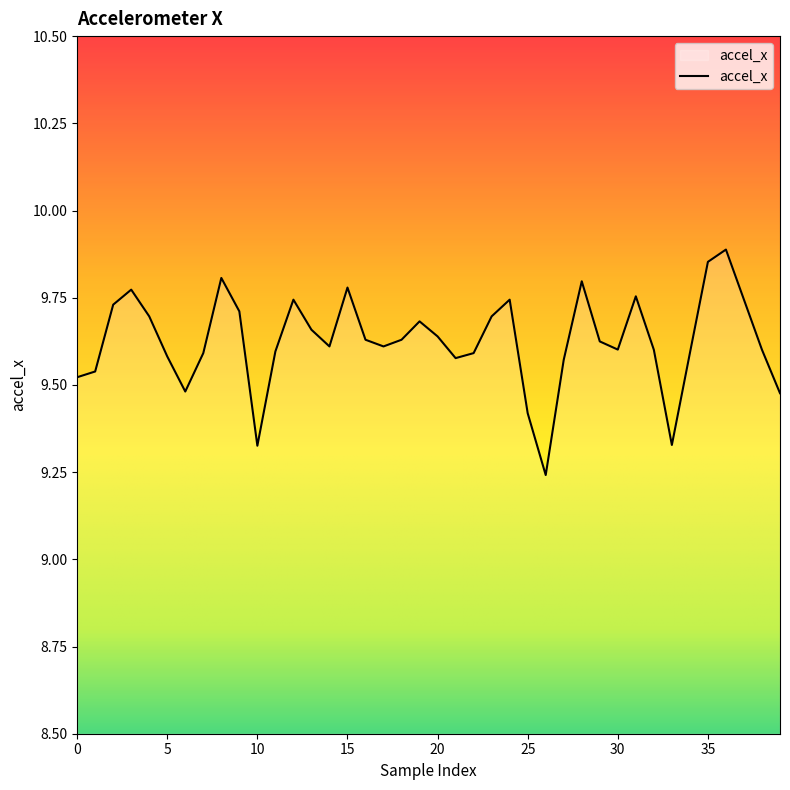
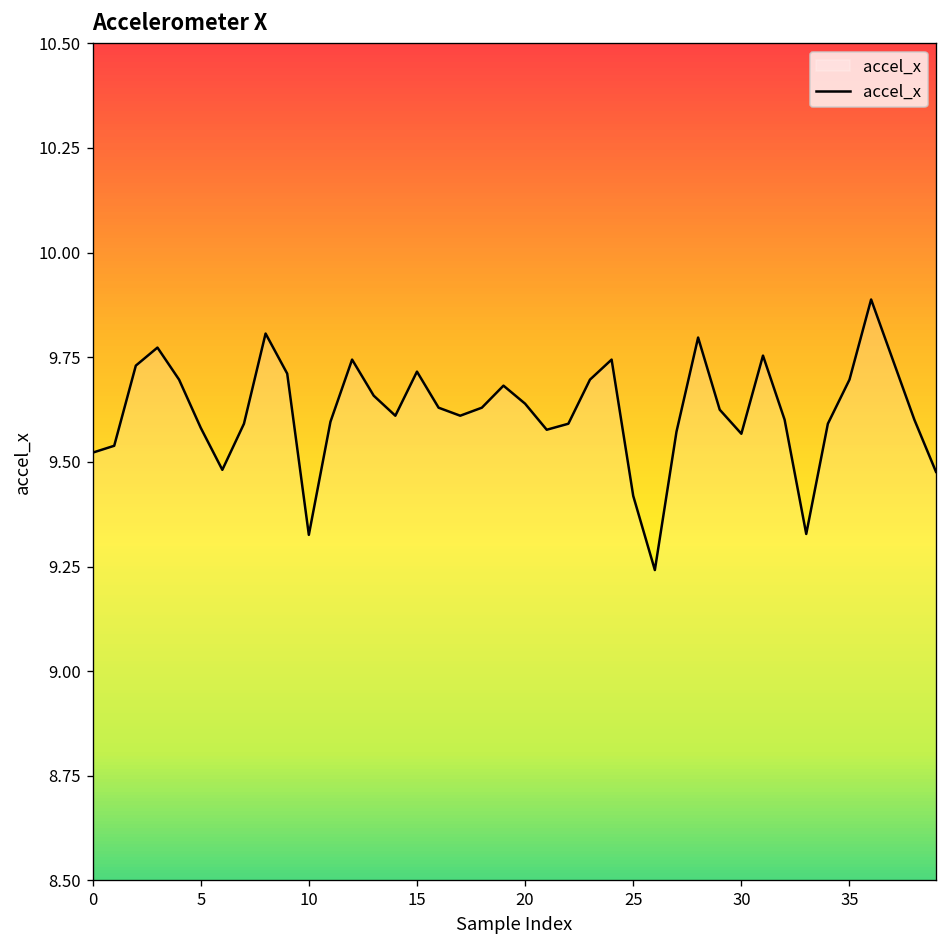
  {
    "0": 9.52,
    "5": 9.58,
    "10": 9.33,
-   "15": 9.78,
+   "15": 9.72,
    "20": 9.64,
    "25": 9.42,
-   "30": 9.60,
-   "35": 9.85
+   "30": 9.57,
+   "35": 9.70
  }
